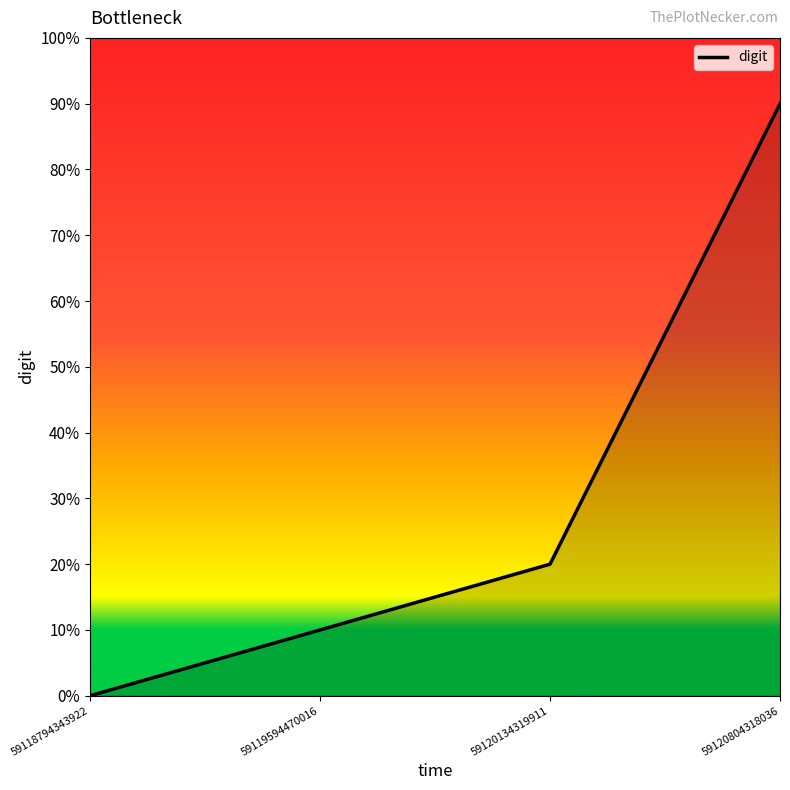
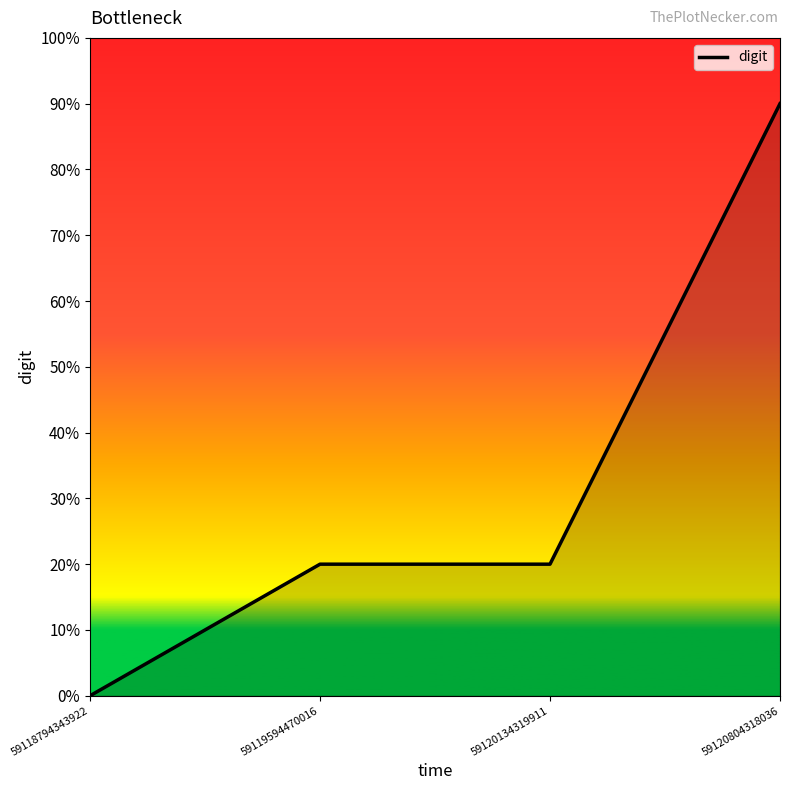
  {
    "59118794343922": "0%",
-   "59119594470016": "10%",
+   "59119594470016": "20%",
    "59120134319911": "20%",
    "59120804318036": "90%"
  }
